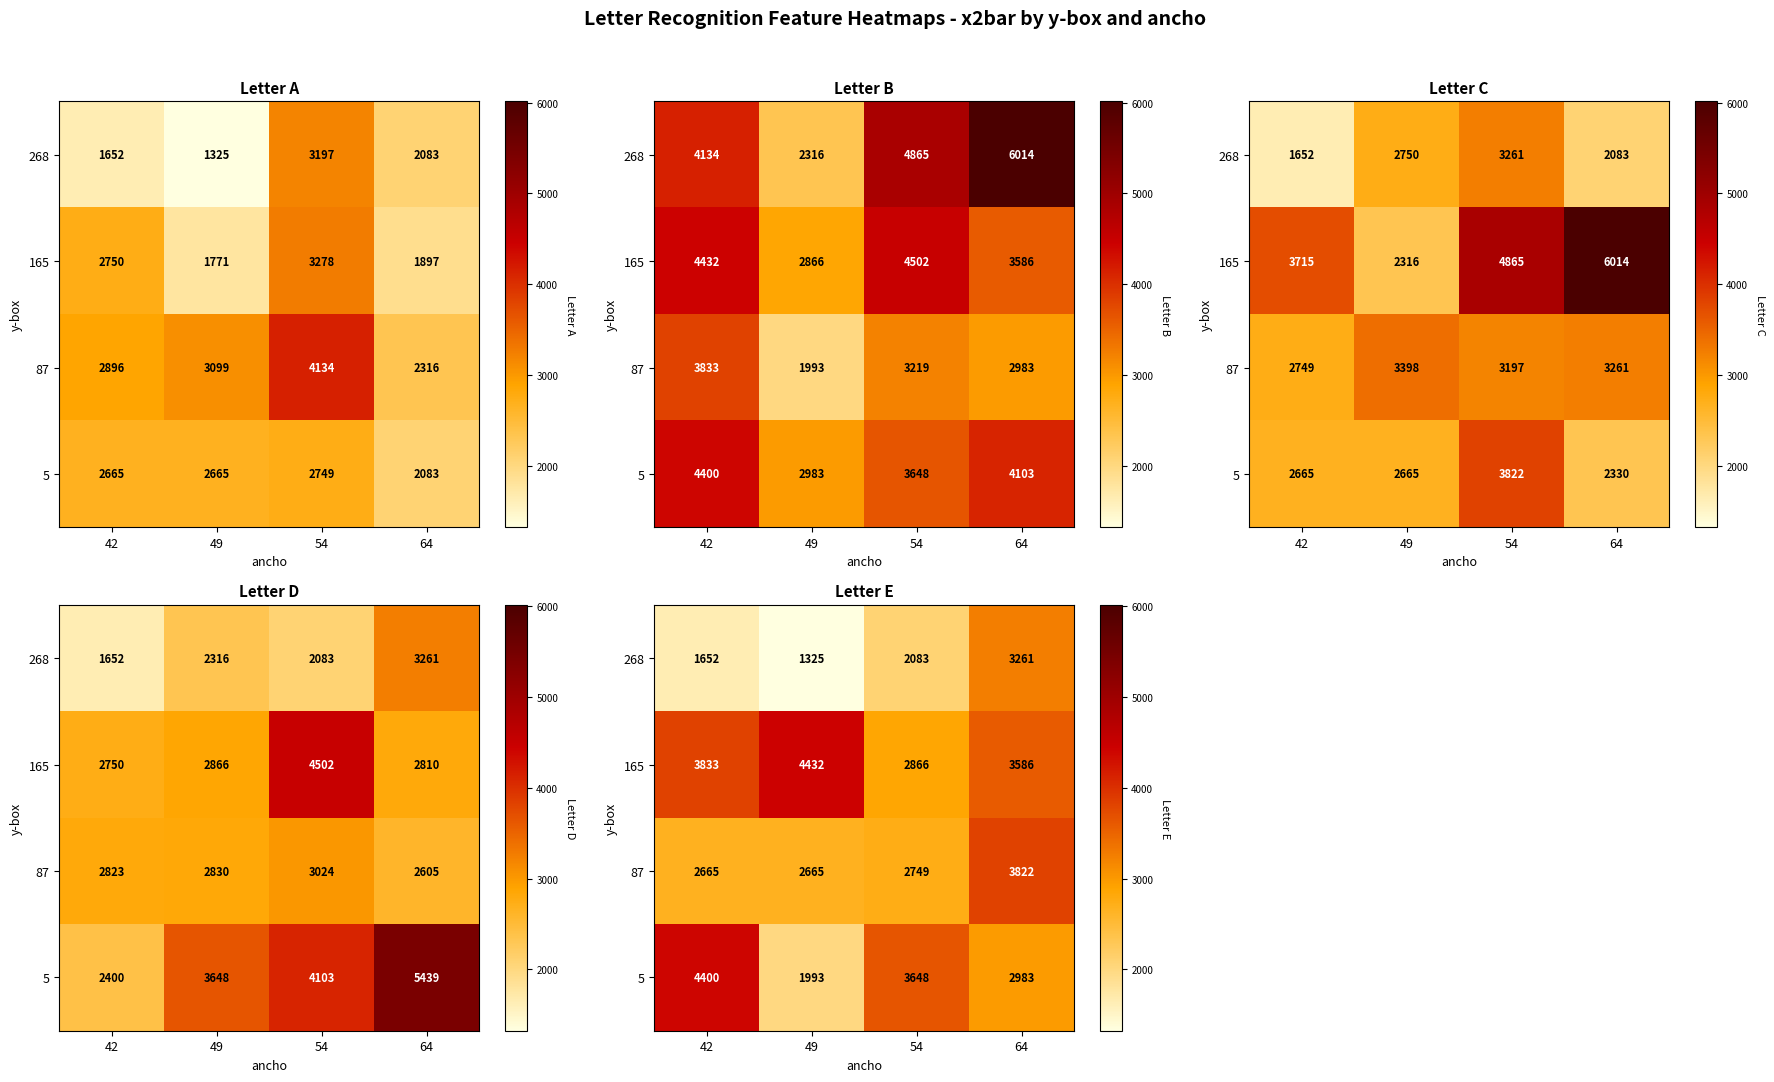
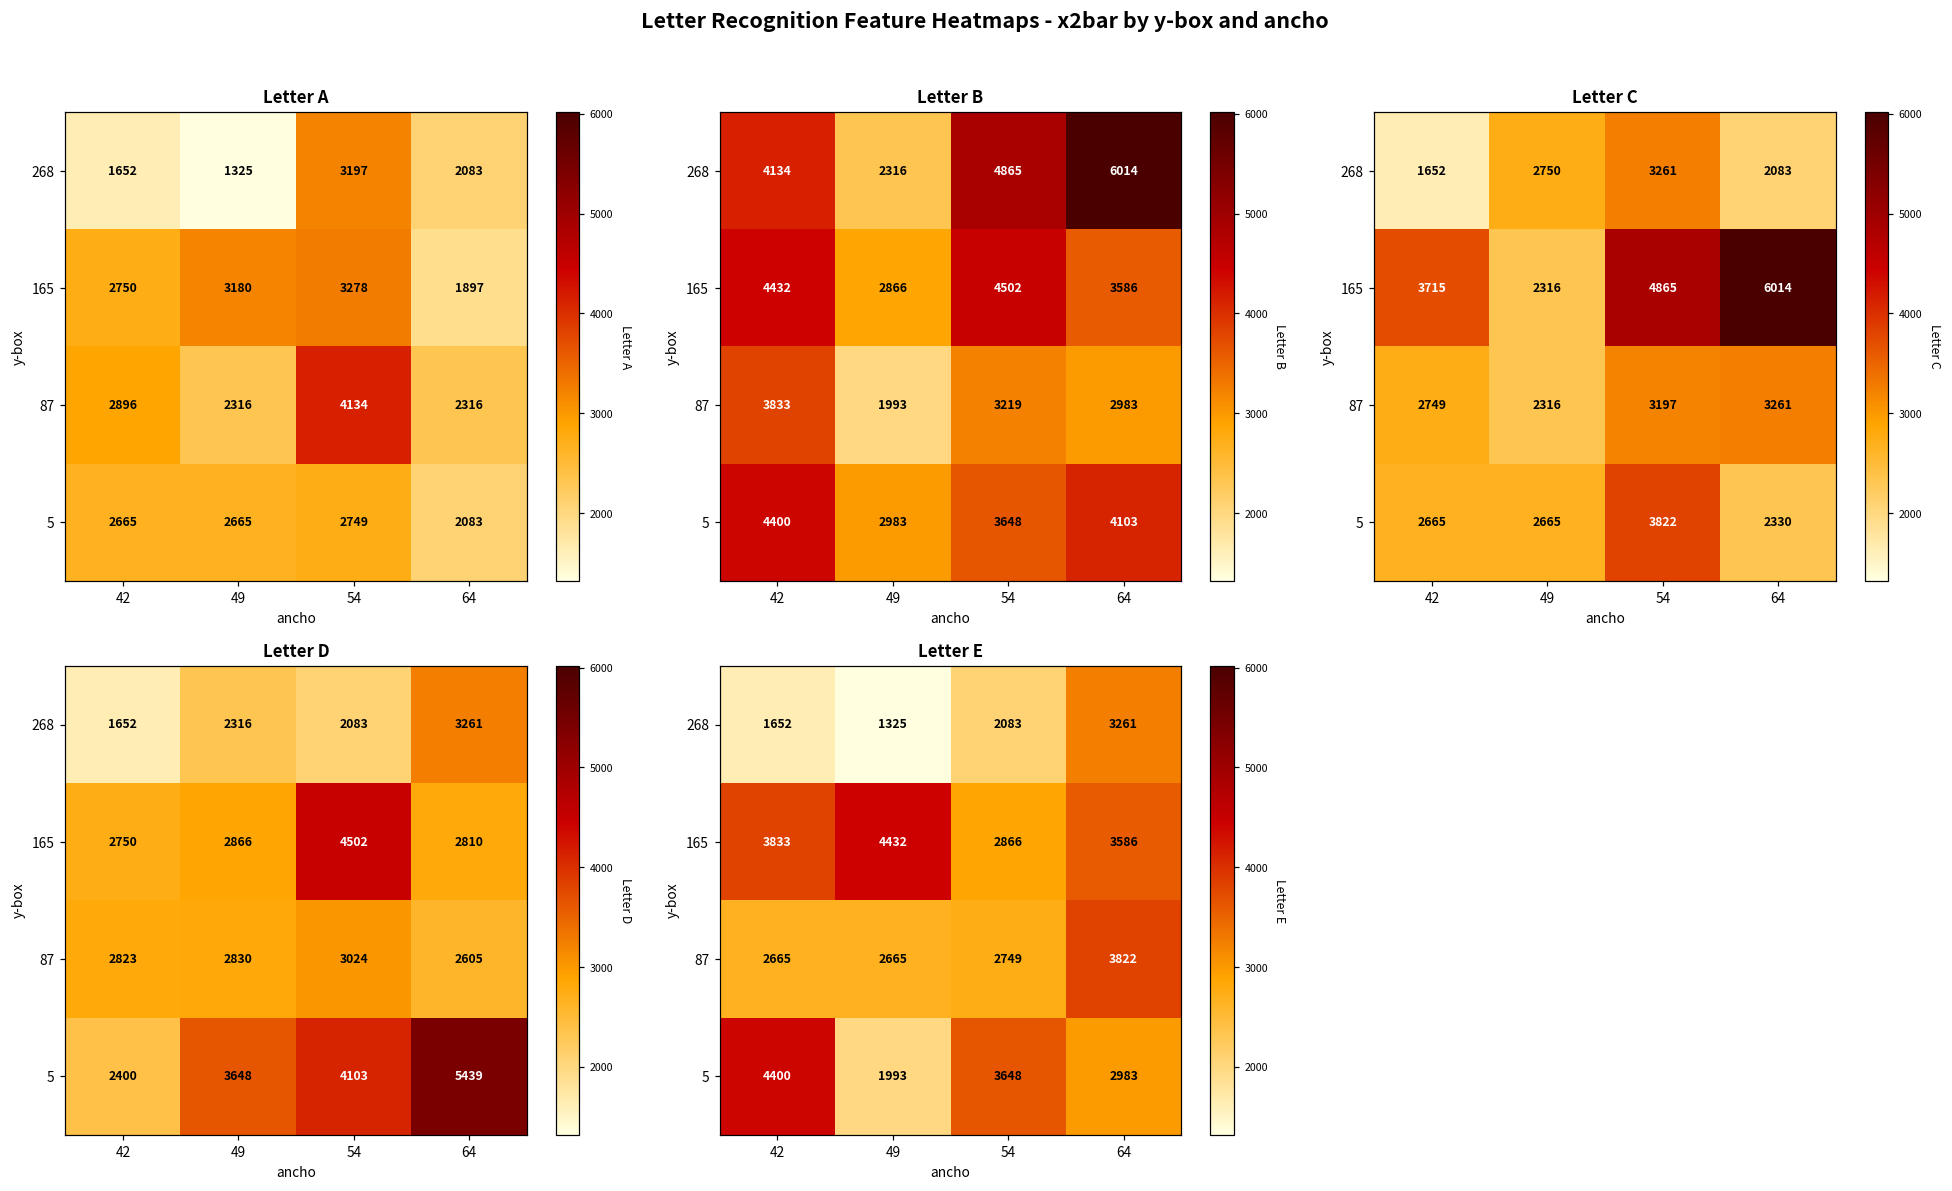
  {
    "Letter A": {
      "268": {
        "42": 1652,
        "49": 1325,
        "54": 3197,
        "64": 2083
      },
      "165": {
        "42": 2750,
-       "49": 1771,
+       "49": 3180,
        "54": 3278,
        "64": 1897
      },
      "87": {
        "42": 2896,
-       "49": 3099,
+       "49": 2316,
        "54": 4134,
        "64": 2316
      },
      "5": {
        "42": 2665,
        "49": 2665,
        "54": 2749,
        "64": 2083
      }
    },
    "Letter B": {
      "268": {
        "42": 4134,
        "49": 2316,
        "54": 4865,
        "64": 6014
      },
      "165": {
        "42": 4432,
        "49": 2866,
        "54": 4502,
        "64": 3586
      },
      "87": {
        "42": 3833,
        "49": 1993,
        "54": 3219,
        "64": 2983
      },
      "5": {
        "42": 4400,
        "49": 2983,
        "54": 3648,
        "64": 4103
      }
    },
    "Letter C": {
      "268": {
        "42": 1652,
        "49": 2750,
        "54": 3261,
        "64": 2083
      },
      "165": {
        "42": 3715,
        "49": 2316,
        "54": 4865,
        "64": 6014
      },
      "87": {
        "42": 2749,
-       "49": 3398,
+       "49": 2316,
        "54": 3197,
        "64": 3261
      },
      "5": {
        "42": 2665,
        "49": 2665,
        "54": 3822,
        "64": 2330
      }
    },
    "Letter D": {
      "268": {
        "42": 1652,
        "49": 2316,
        "54": 2083,
        "64": 3261
      },
      "165": {
        "42": 2750,
        "49": 2866,
        "54": 4502,
        "64": 2810
      },
      "87": {
        "42": 2823,
        "49": 2830,
        "54": 3024,
        "64": 2605
      },
      "5": {
        "42": 2400,
        "49": 3648,
        "54": 4103,
        "64": 5439
      }
    },
    "Letter E": {
      "268": {
        "42": 1652,
        "49": 1325,
        "54": 2083,
        "64": 3261
      },
      "165": {
        "42": 3833,
        "49": 4432,
        "54": 2866,
        "64": 3586
      },
      "87": {
        "42": 2665,
        "49": 2665,
        "54": 2749,
        "64": 3822
      },
      "5": {
        "42": 4400,
        "49": 1993,
        "54": 3648,
        "64": 2983
      }
    }
  }
